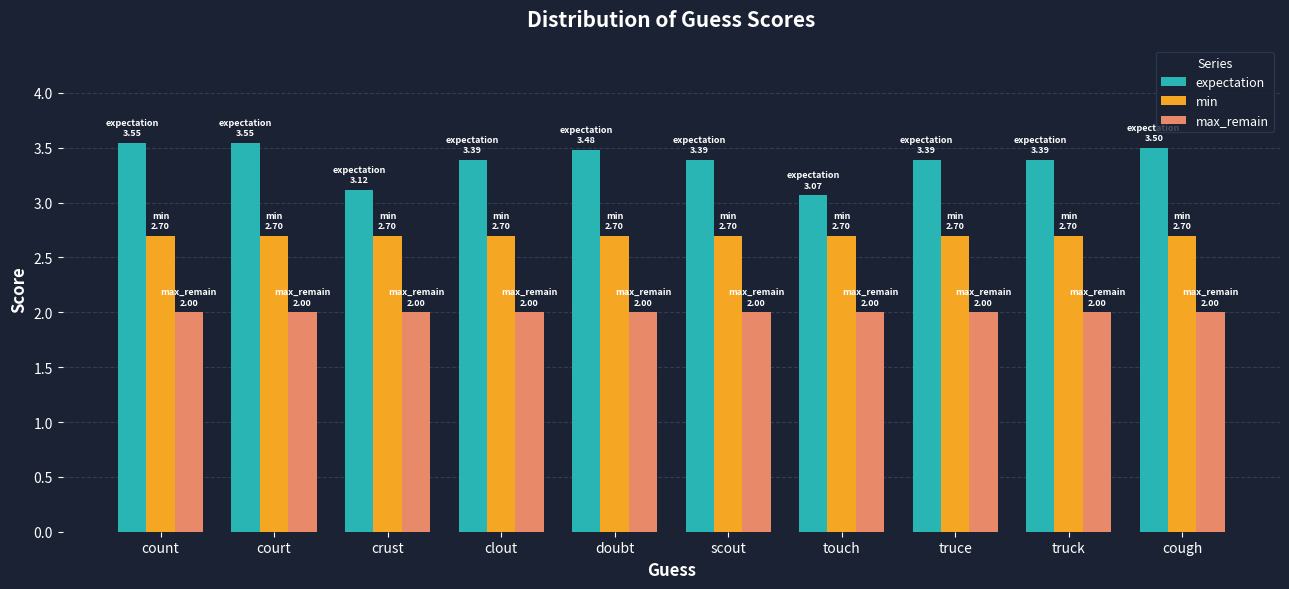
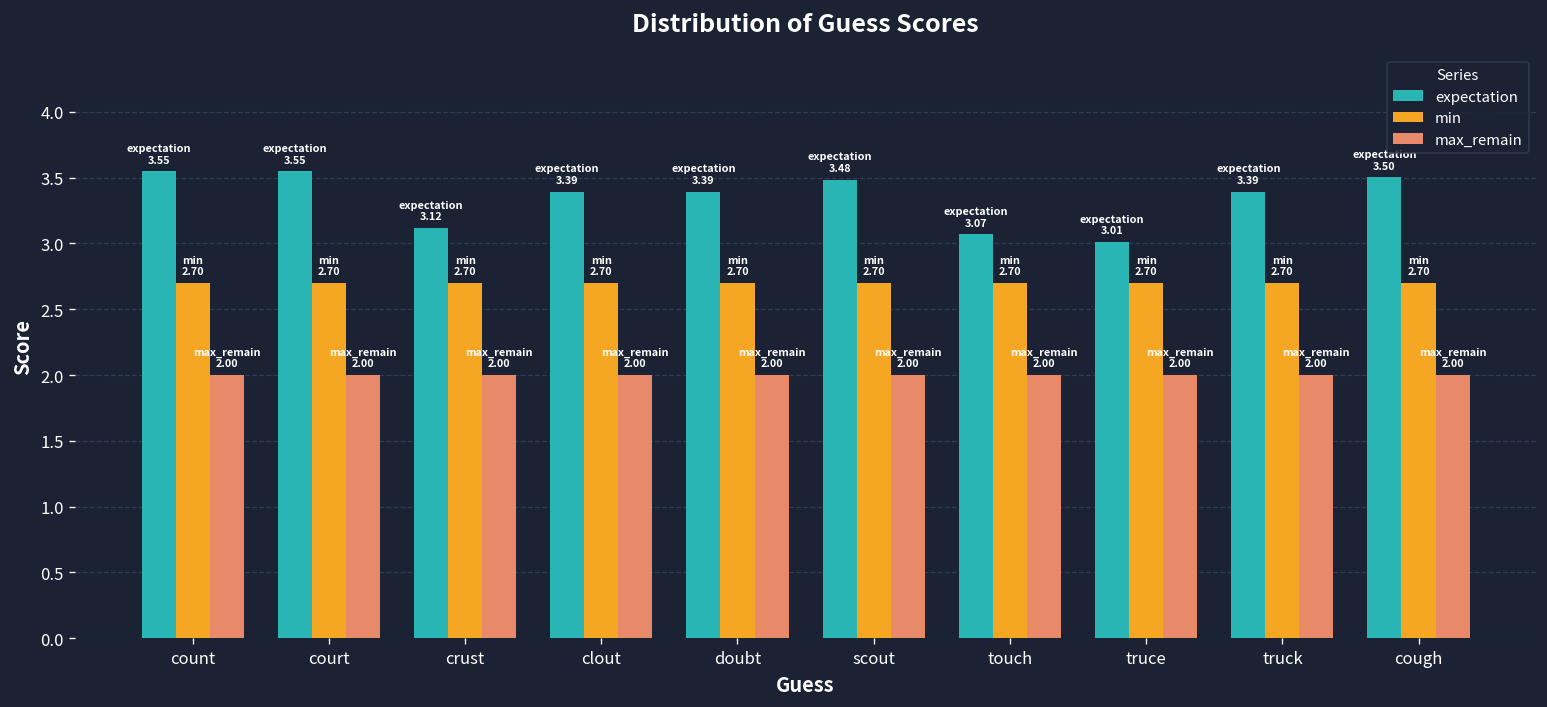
  {
    "expectation": {
      "count": 3.55,
      "court": 3.55,
      "crust": 3.12,
      "clout": 3.39,
-     "doubt": 3.48,
-     "scout": 3.39,
+     "doubt": 3.39,
+     "scout": 3.48,
      "touch": 3.07,
-     "truce": 3.39,
+     "truce": 3.01,
      "truck": 3.39
    },
    "min": {
      "count": 2.70,
      "court": 2.70,
      "crust": 2.70,
      "clout": 2.70,
      "doubt": 2.70,
      "scout": 2.70,
      "touch": 2.70,
      "truce": 2.70,
      "truck": 2.70,
      "cough": 2.70
    },
    "max_remain": {
      "count": 2.00,
      "court": 2.00,
      "crust": 2.00,
      "clout": 2.00,
      "doubt": 2.00,
      "scout": 2.00,
      "touch": 2.00,
      "truce": 2.00,
      "truck": 2.00,
      "cough": 2.00
    }
  }
